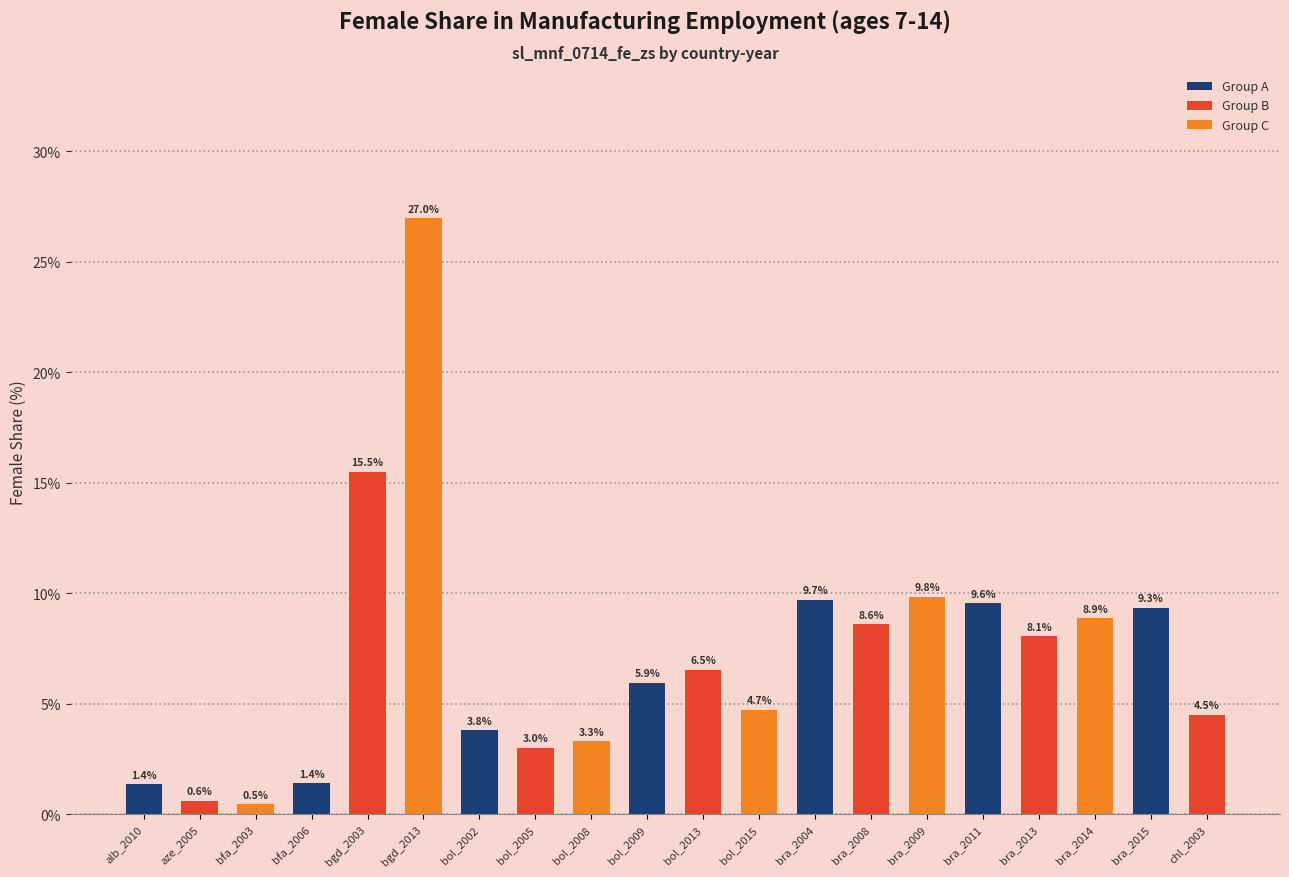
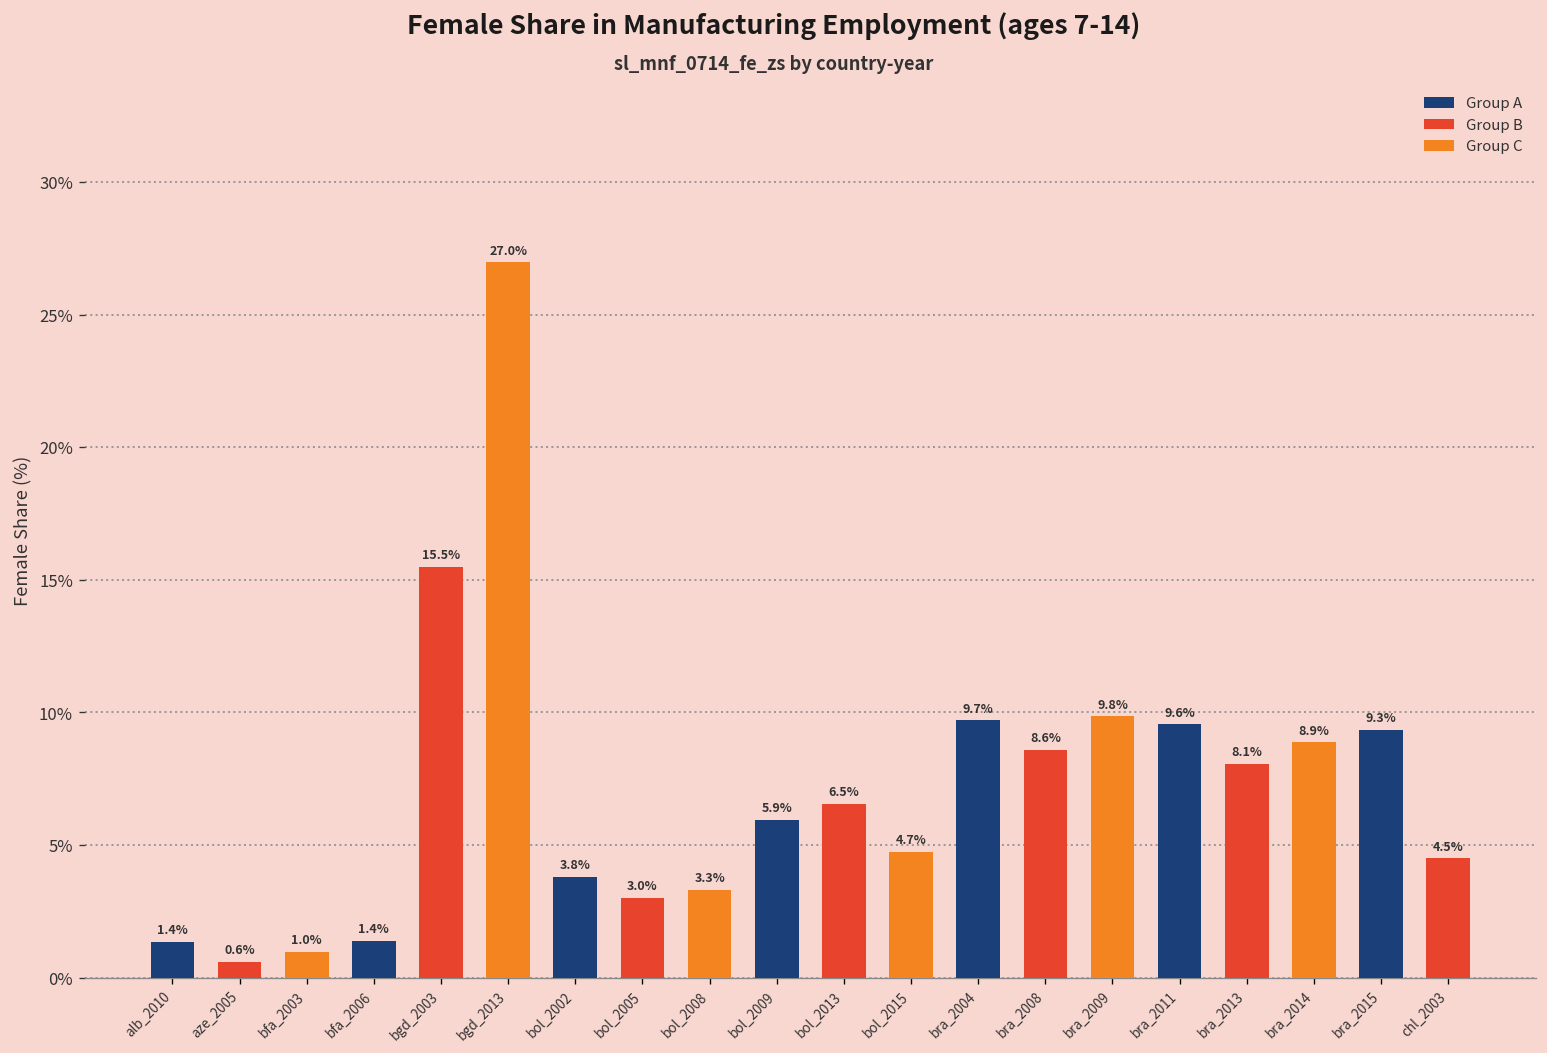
  {
    "alb_2010": "1.4%",
    "aze_2005": "0.6%",
-   "bfa_2003": "0.5%",
+   "bfa_2003": "1.0%",
    "bfa_2006": "1.4%",
    "bgd_2003": "15.5%",
    "bgd_2013": "27.0%",
    "bol_2002": "3.8%",
    "bol_2005": "3.0%",
    "bol_2008": "3.3%",
    "bol_2009": "5.9%",
    "bol_2013": "6.5%",
    "bol_2015": "4.7%",
    "bra_2004": "9.7%",
    "bra_2008": "8.6%",
    "bra_2009": "9.8%",
    "bra_2011": "9.6%",
    "bra_2013": "8.1%",
    "bra_2014": "8.9%",
    "bra_2015": "9.3%",
    "chl_2003": "4.5%"
  }
